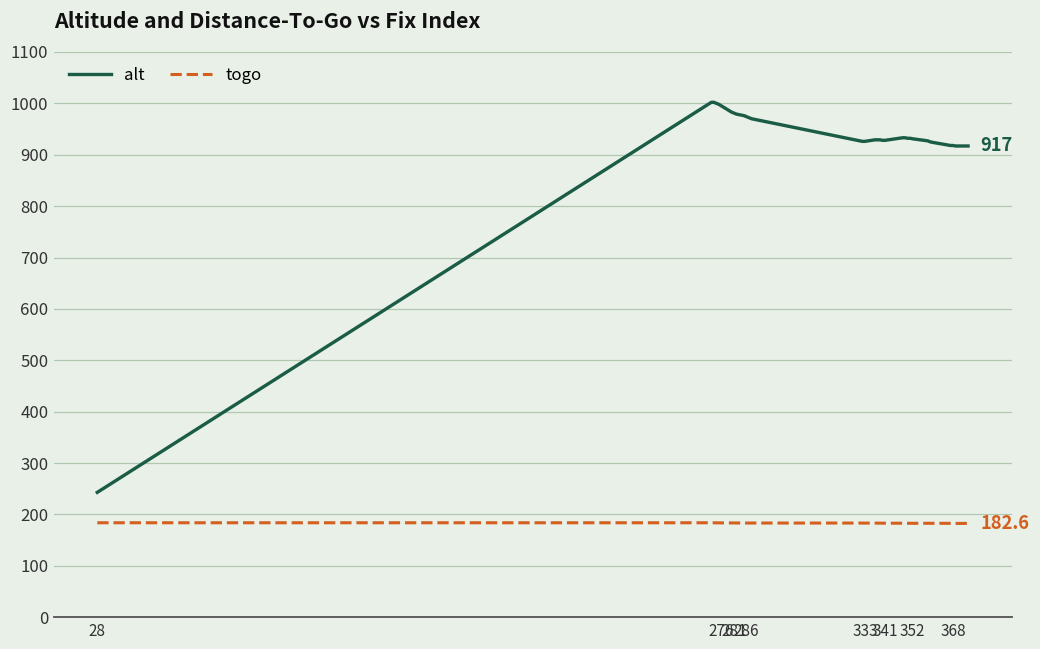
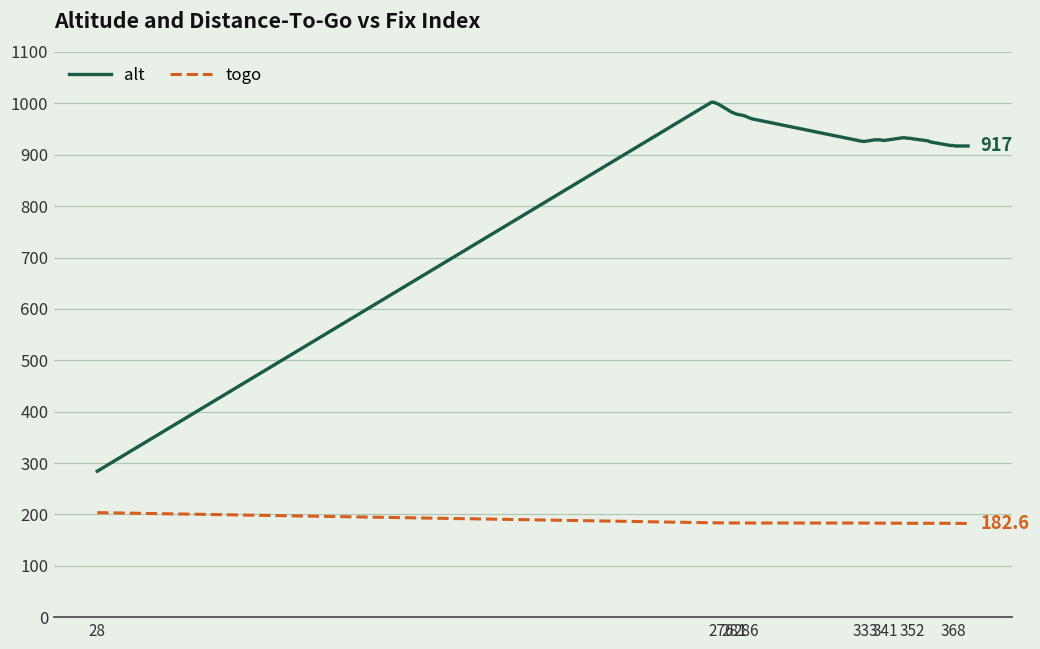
  {
    "alt": {
-     "28": 240,
+     "28": 280,
      "352": 930,
      "368": 920
    },
    "togo": {
-     "28": 180,
+     "28": 200,
      "352": 180,
      "368": 180
    }
  }
